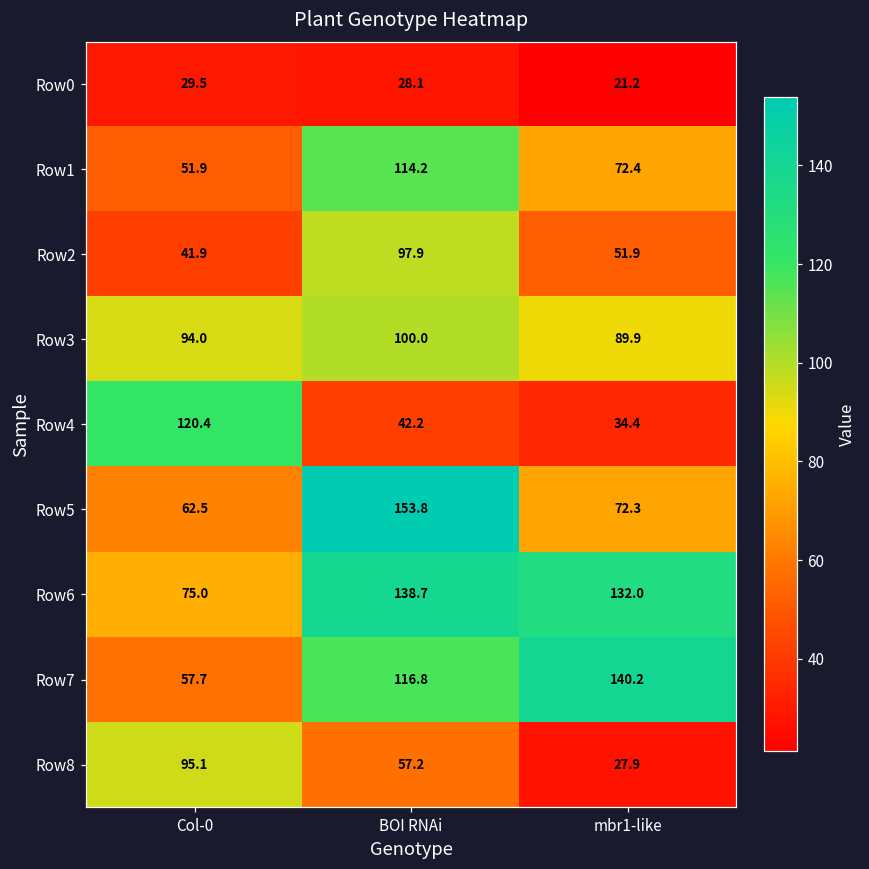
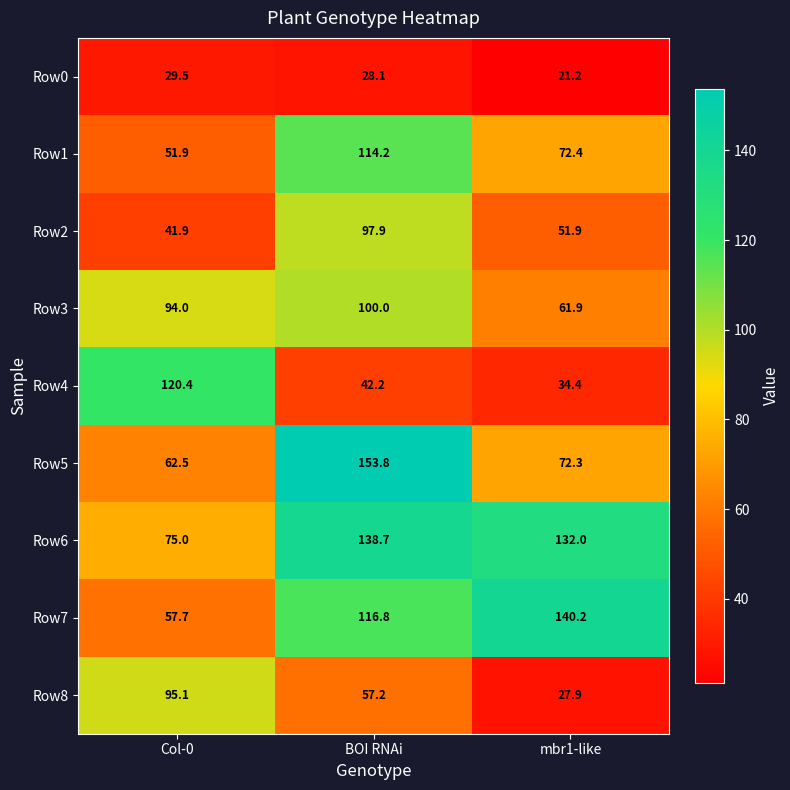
  {
    "Row0": {
      "Col-0": 29.5,
      "BOI RNAi": 28.1,
      "mbr1-like": 21.2
    },
    "Row1": {
      "Col-0": 51.9,
      "BOI RNAi": 114.2,
      "mbr1-like": 72.4
    },
    "Row2": {
      "Col-0": 41.9,
      "BOI RNAi": 97.9,
      "mbr1-like": 51.9
    },
    "Row3": {
      "Col-0": 94.0,
      "BOI RNAi": 100.0,
-     "mbr1-like": 89.9
+     "mbr1-like": 61.9
    },
    "Row4": {
      "Col-0": 120.4,
      "BOI RNAi": 42.2,
      "mbr1-like": 34.4
    },
    "Row5": {
      "Col-0": 62.5,
      "BOI RNAi": 153.8,
      "mbr1-like": 72.3
    },
    "Row6": {
      "Col-0": 75.0,
      "BOI RNAi": 138.7,
      "mbr1-like": 132.0
    },
    "Row7": {
      "Col-0": 57.7,
      "BOI RNAi": 116.8,
      "mbr1-like": 140.2
    },
    "Row8": {
      "Col-0": 95.1,
      "BOI RNAi": 57.2,
      "mbr1-like": 27.9
    }
  }
